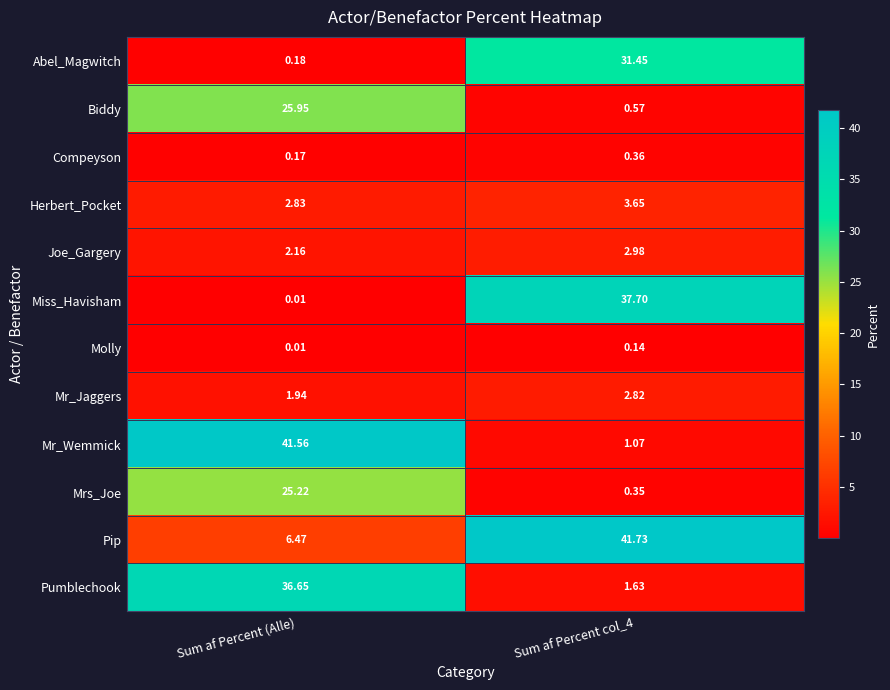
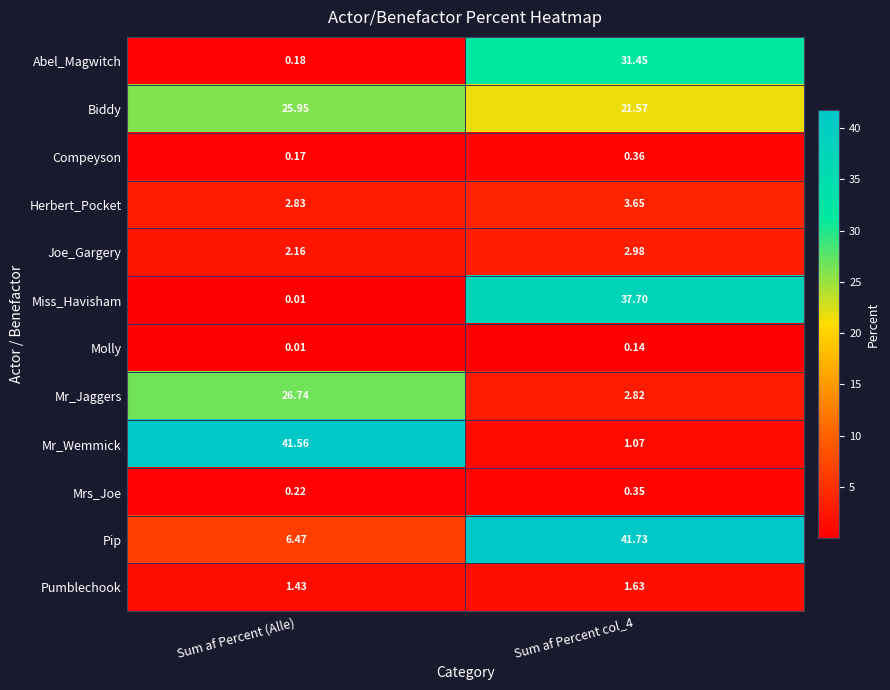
  {
    "Abel_Magwitch": {
      "Sum af Percent (Alle)": 0.18,
      "Sum af Percent col_4": 31.45
    },
    "Biddy": {
      "Sum af Percent (Alle)": 25.95,
-     "Sum af Percent col_4": 0.57
+     "Sum af Percent col_4": 21.57
    },
    "Compeyson": {
      "Sum af Percent (Alle)": 0.17,
      "Sum af Percent col_4": 0.36
    },
    "Herbert_Pocket": {
      "Sum af Percent (Alle)": 2.83,
      "Sum af Percent col_4": 3.65
    },
    "Joe_Gargery": {
      "Sum af Percent (Alle)": 2.16,
      "Sum af Percent col_4": 2.98
    },
    "Miss_Havisham": {
      "Sum af Percent (Alle)": 0.01,
      "Sum af Percent col_4": 37.70
    },
    "Molly": {
      "Sum af Percent (Alle)": 0.01,
      "Sum af Percent col_4": 0.14
    },
    "Mr_Jaggers": {
-     "Sum af Percent (Alle)": 1.94,
+     "Sum af Percent (Alle)": 26.74,
      "Sum af Percent col_4": 2.82
    },
    "Mr_Wemmick": {
      "Sum af Percent (Alle)": 41.56,
      "Sum af Percent col_4": 1.07
    },
    "Mrs_Joe": {
-     "Sum af Percent (Alle)": 25.22,
+     "Sum af Percent (Alle)": 0.22,
      "Sum af Percent col_4": 0.35
    },
    "Pip": {
      "Sum af Percent (Alle)": 6.47,
      "Sum af Percent col_4": 41.73
    },
    "Pumblechook": {
-     "Sum af Percent (Alle)": 36.65,
+     "Sum af Percent (Alle)": 1.43,
      "Sum af Percent col_4": 1.63
    }
  }
